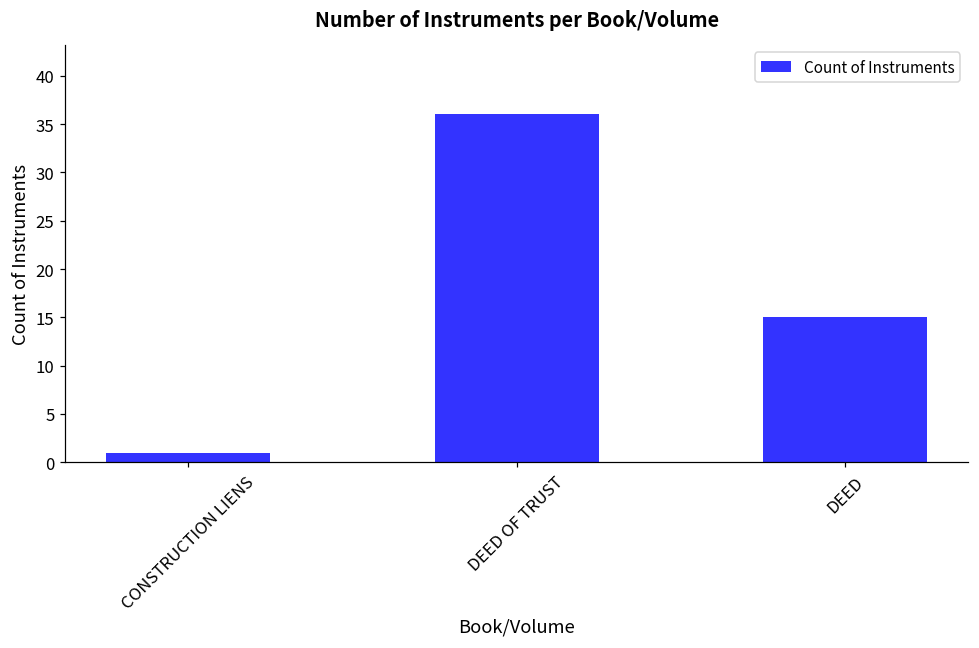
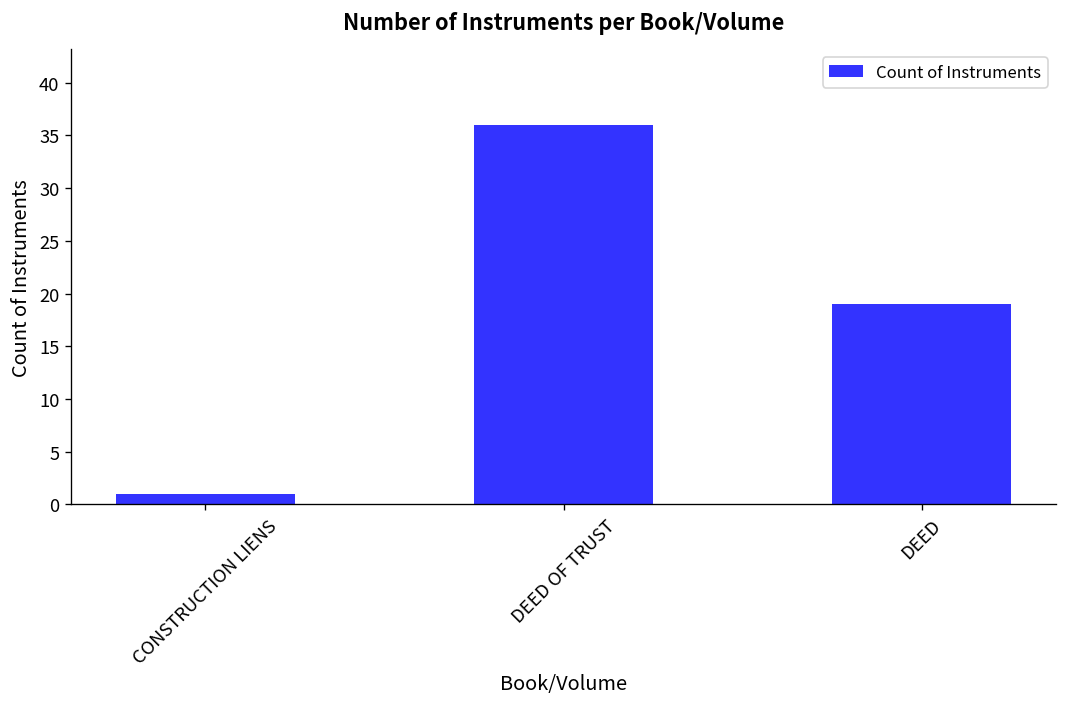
  {
    "CONSTRUCTION LIENS": 1,
    "DEED OF TRUST": 36,
-   "DEED": 15
+   "DEED": 19
  }
